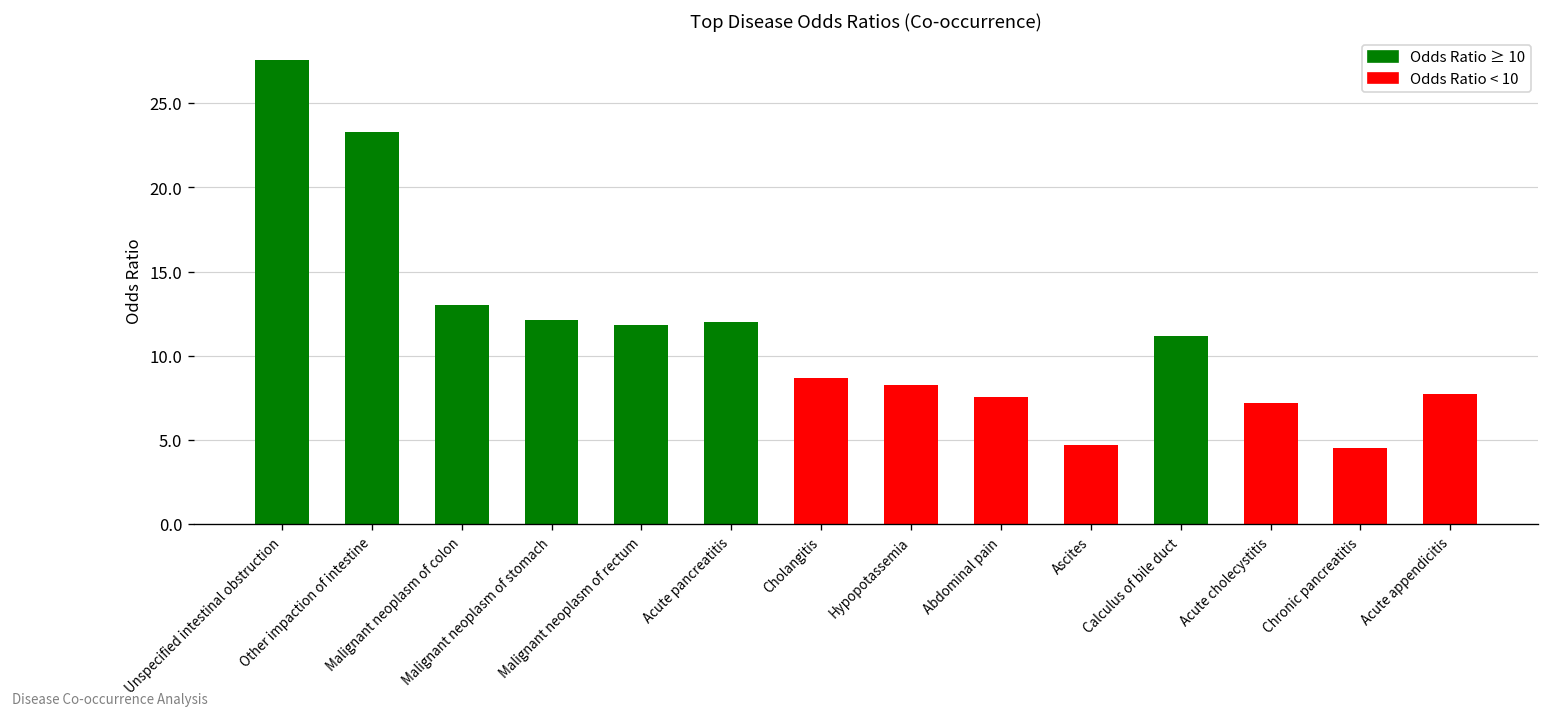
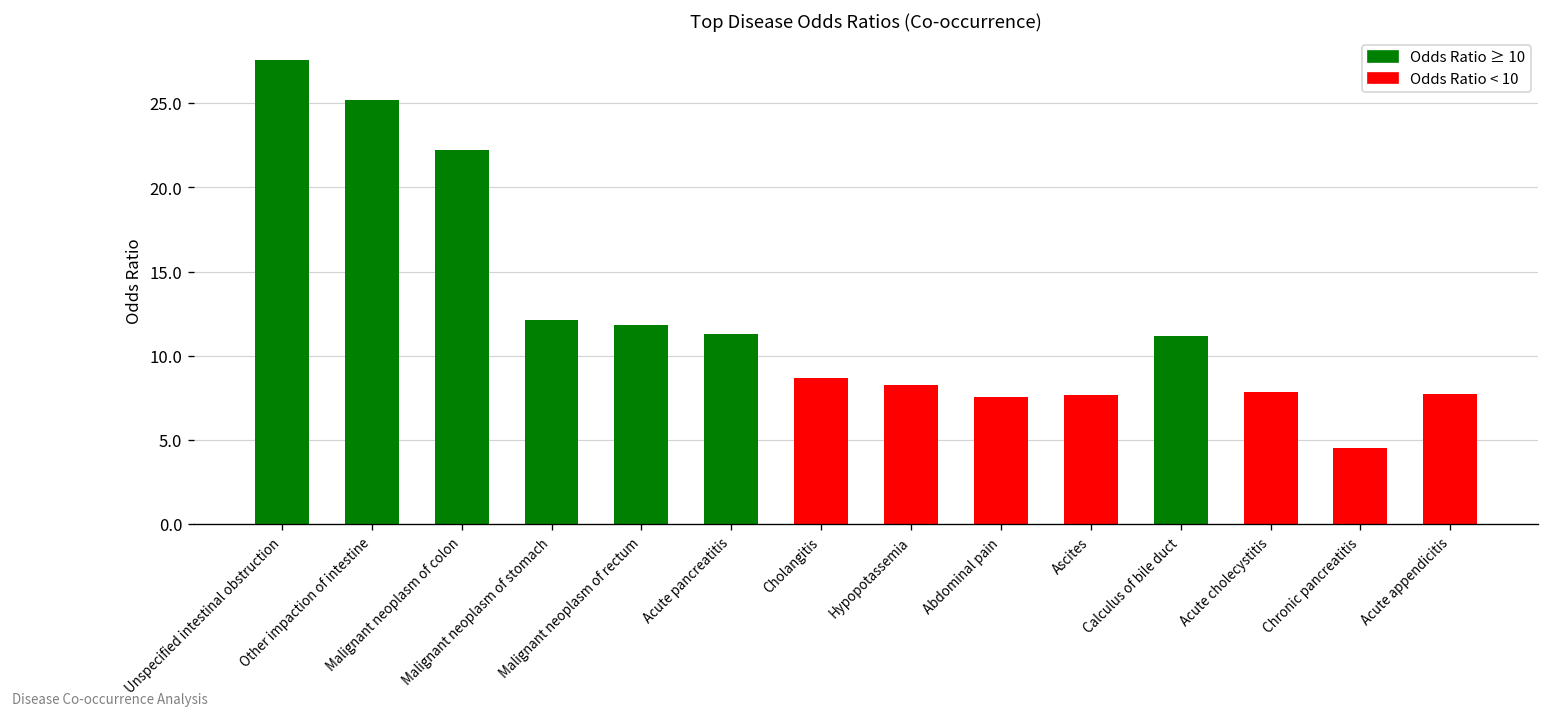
  {
    "Unspecified intestinal obstruction": 27.5,
-   "Other impaction of intestine": 23.3,
-   "Malignant neoplasm of colon": 13.0,
+   "Other impaction of intestine": 25.2,
+   "Malignant neoplasm of colon": 22.2,
    "Malignant neoplasm of stomach": 12.1,
    "Malignant neoplasm of rectum": 11.8,
-   "Acute pancreatitis": 12.0,
+   "Acute pancreatitis": 11.3,
    "Cholangitis": 8.7,
    "Hypopotassemia": 8.3,
    "Abdominal pain": 7.5,
-   "Ascites": 4.7,
+   "Ascites": 7.7,
    "Calculus of bile duct": 11.2,
-   "Acute cholecystitis": 7.2,
+   "Acute cholecystitis": 7.8,
    "Chronic pancreatitis": 4.5,
    "Acute appendicitis": 7.7
  }
